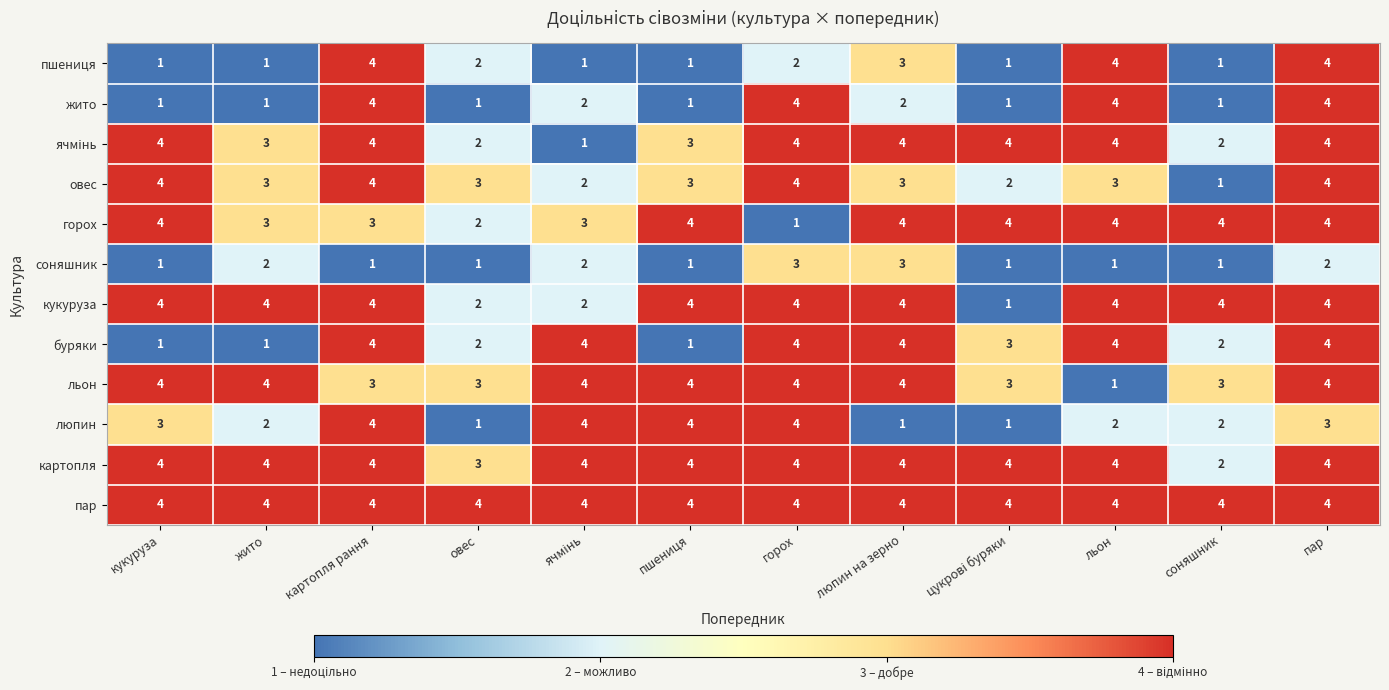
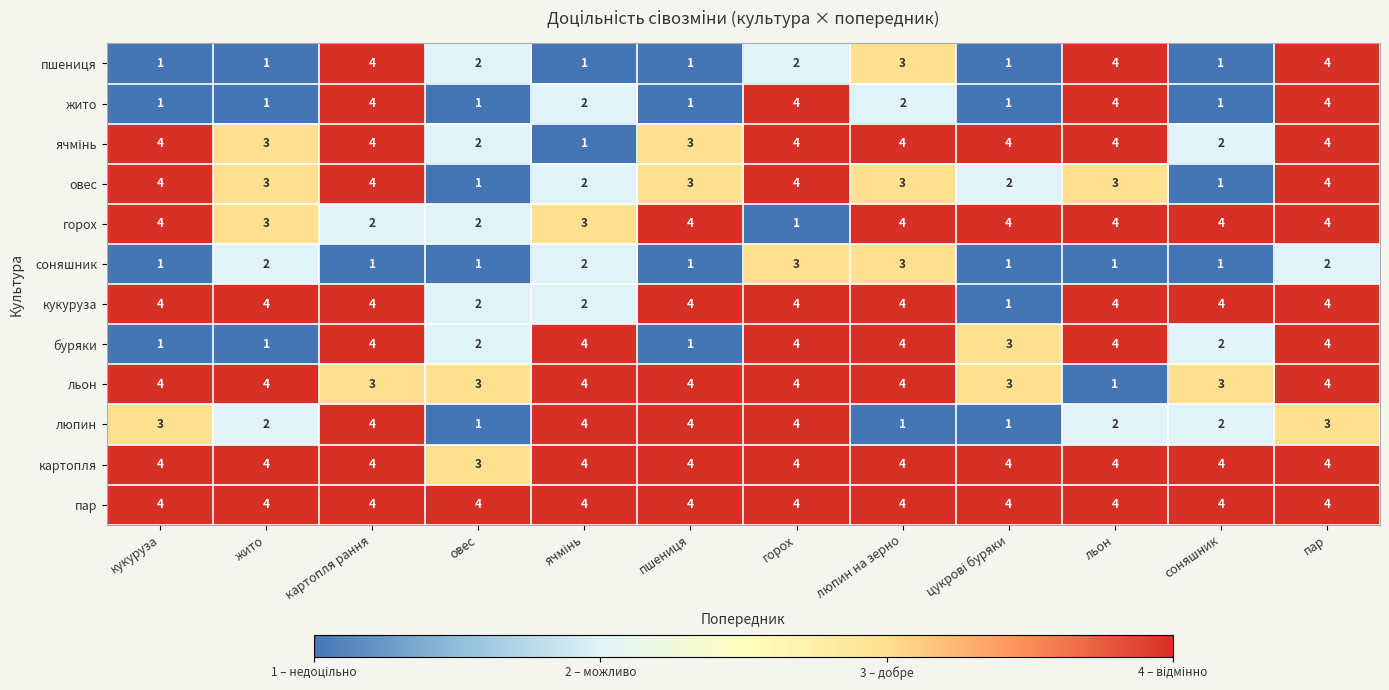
  {
    "пшениця": {
      "кукуруза": 1,
      "жито": 1,
      "картопля рання": 4,
      "овес": 2,
      "ячмінь": 1,
      "пшениця": 1,
      "горох": 2,
      "люпин на зерно": 3,
      "цукрові буряки": 1,
      "льон": 4,
      "соняшник": 1,
      "пар": 4
    },
    "жито": {
      "кукуруза": 1,
      "жито": 1,
      "картопля рання": 4,
      "овес": 1,
      "ячмінь": 2,
      "пшениця": 1,
      "горох": 4,
      "люпин на зерно": 2,
      "цукрові буряки": 1,
      "льон": 4,
      "соняшник": 1,
      "пар": 4
    },
    "ячмінь": {
      "кукуруза": 4,
      "жито": 3,
      "картопля рання": 4,
      "овес": 2,
      "ячмінь": 1,
      "пшениця": 3,
      "горох": 4,
      "люпин на зерно": 4,
      "цукрові буряки": 4,
      "льон": 4,
      "соняшник": 2,
      "пар": 4
    },
    "овес": {
      "кукуруза": 4,
      "жито": 3,
      "картопля рання": 4,
-     "овес": 3,
+     "овес": 1,
      "ячмінь": 2,
      "пшениця": 3,
      "горох": 4,
      "люпин на зерно": 3,
      "цукрові буряки": 2,
      "льон": 3,
      "соняшник": 1,
      "пар": 4
    },
    "горох": {
      "кукуруза": 4,
      "жито": 3,
-     "картопля рання": 3,
+     "картопля рання": 2,
      "овес": 2,
      "ячмінь": 3,
      "пшениця": 4,
      "горох": 1,
      "люпин на зерно": 4,
      "цукрові буряки": 4,
      "льон": 4,
      "соняшник": 4,
      "пар": 4
    },
    "соняшник": {
      "кукуруза": 1,
      "жито": 2,
      "картопля рання": 1,
      "овес": 1,
      "ячмінь": 2,
      "пшениця": 1,
      "горох": 3,
      "люпин на зерно": 3,
      "цукрові буряки": 1,
      "льон": 1,
      "соняшник": 1,
      "пар": 2
    },
    "кукуруза": {
      "кукуруза": 4,
      "жито": 4,
      "картопля рання": 4,
      "овес": 2,
      "ячмінь": 2,
      "пшениця": 4,
      "горох": 4,
      "люпин на зерно": 4,
      "цукрові буряки": 1,
      "льон": 4,
      "соняшник": 4,
      "пар": 4
    },
    "буряки": {
      "кукуруза": 1,
      "жито": 1,
      "картопля рання": 4,
      "овес": 2,
      "ячмінь": 4,
      "пшениця": 1,
      "горох": 4,
      "люпин на зерно": 4,
      "цукрові буряки": 3,
      "льон": 4,
      "соняшник": 2,
      "пар": 4
    },
    "льон": {
      "кукуруза": 4,
      "жито": 4,
      "картопля рання": 3,
      "овес": 3,
      "ячмінь": 4,
      "пшениця": 4,
      "горох": 4,
      "люпин на зерно": 4,
      "цукрові буряки": 3,
      "льон": 1,
      "соняшник": 3,
      "пар": 4
    },
    "люпин": {
      "кукуруза": 3,
      "жито": 2,
      "картопля рання": 4,
      "овес": 1,
      "ячмінь": 4,
      "пшениця": 4,
      "горох": 4,
      "люпин на зерно": 1,
      "цукрові буряки": 1,
      "льон": 2,
      "соняшник": 2,
      "пар": 3
    },
    "картопля": {
      "кукуруза": 4,
      "жито": 4,
      "картопля рання": 4,
      "овес": 3,
      "ячмінь": 4,
      "пшениця": 4,
      "горох": 4,
      "люпин на зерно": 4,
      "цукрові буряки": 4,
      "льон": 4,
-     "соняшник": 2,
+     "соняшник": 4,
      "пар": 4
    },
    "пар": {
      "кукуруза": 4,
      "жито": 4,
      "картопля рання": 4,
      "овес": 4,
      "ячмінь": 4,
      "пшениця": 4,
      "горох": 4,
      "люпин на зерно": 4,
      "цукрові буряки": 4,
      "льон": 4,
      "соняшник": 4,
      "пар": 4
    }
  }
